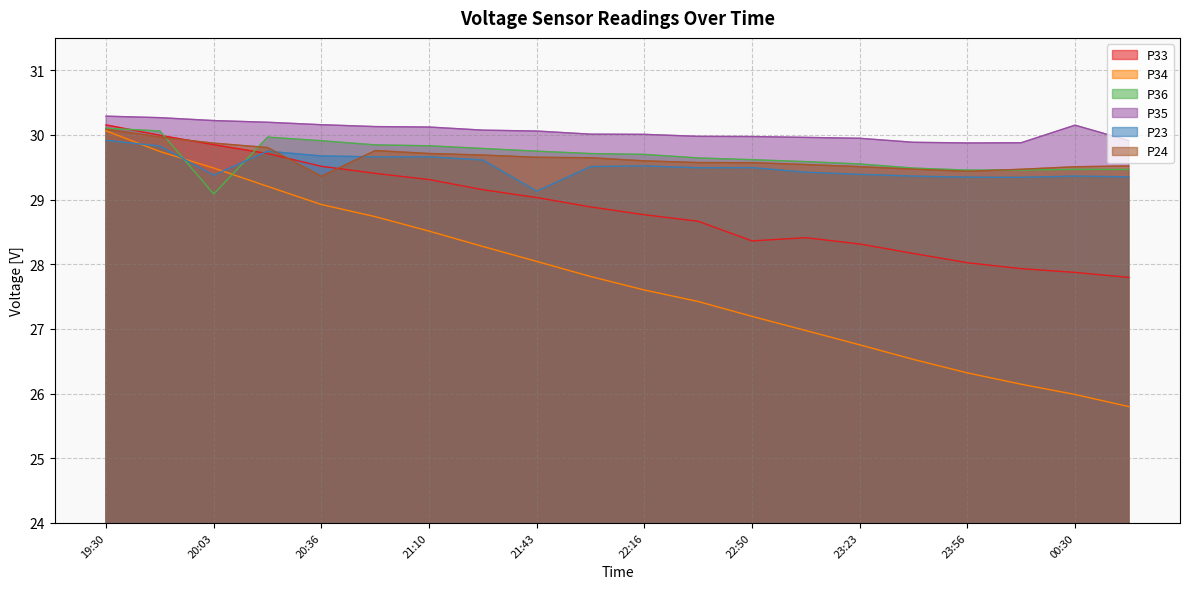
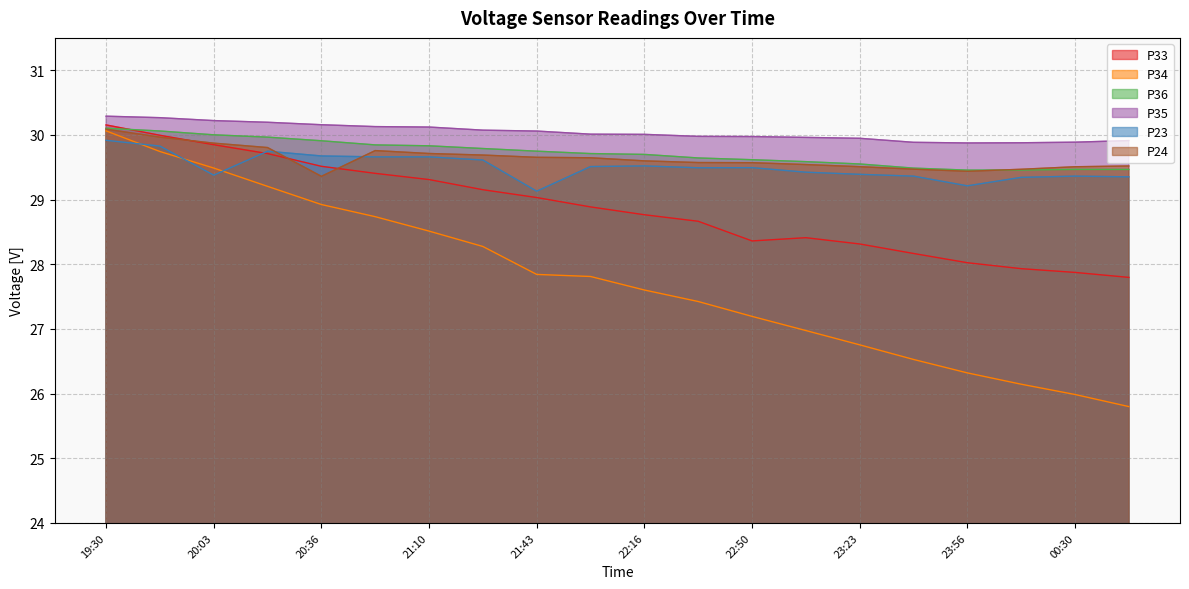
  {
    "P33": {
      "19:30": 30.2,
      "20:36": 29.5,
      "21:10": 29.3,
      "21:43": 29.0,
      "22:16": 28.8,
      "22:50": 28.4,
      "23:23": 28.3,
      "23:56": 28.0,
      "00:30": 27.9
    },
    "P34": {
      "20:03": 29.5,
      "20:36": 28.9,
      "21:10": 28.5,
-     "21:43": 28.0,
+     "21:43": 27.8,
      "22:16": 27.6,
      "22:50": 27.2,
      "23:23": 26.8,
      "23:56": 26.3,
      "00:30": 26.0
    },
    "P36": {
-     "20:03": 29.1,
+     "20:03": 30.0,
      "20:36": 29.9,
      "21:10": 29.8,
      "21:43": 29.7,
      "22:16": 29.7,
      "22:50": 29.6,
      "23:23": 29.6,
      "00:30": 29.5
    },
    "P35": {
      "19:30": 30.3,
      "20:03": 30.2,
      "20:36": 30.2,
      "21:10": 30.1,
      "21:43": 30.1,
      "22:16": 30.0,
      "22:50": 30.0,
      "23:23": 29.9,
      "23:56": 29.9,
-     "00:30": 30.2
+     "00:30": 29.9
    },
    "P23": {
      "19:30": 29.9,
      "20:03": 29.4,
      "20:36": 29.7,
      "21:10": 29.7,
      "21:43": 29.1,
      "22:16": 29.5,
      "22:50": 29.5,
      "23:23": 29.4,
-     "23:56": 29.3,
+     "23:56": 29.2,
      "00:30": 29.4
    },
    "P24": {
      "20:36": 29.4,
      "21:10": 29.7,
      "21:43": 29.7,
      "22:16": 29.6,
      "22:50": 29.6,
      "23:23": 29.5,
      "00:30": 29.5
    }
  }
